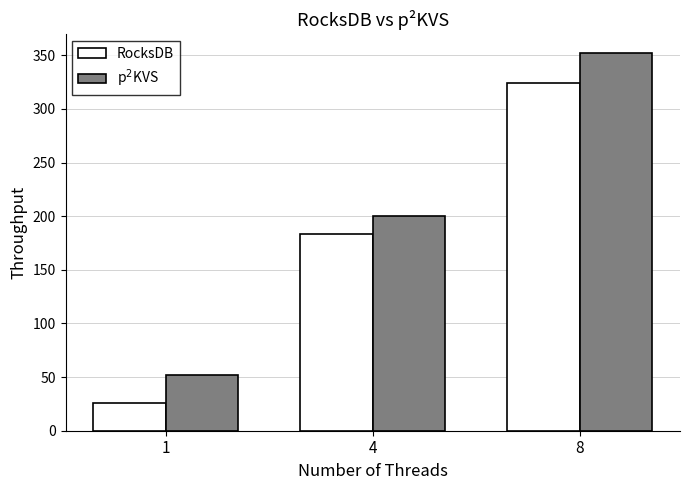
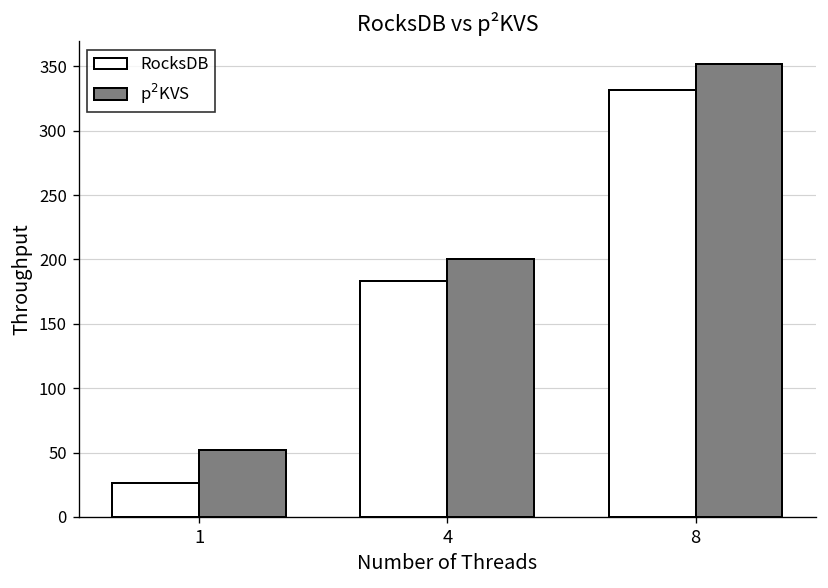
  {
    "RocksDB": {
      "1": 26,
      "4": 183,
-     "8": 324
+     "8": 332
    }
  }
